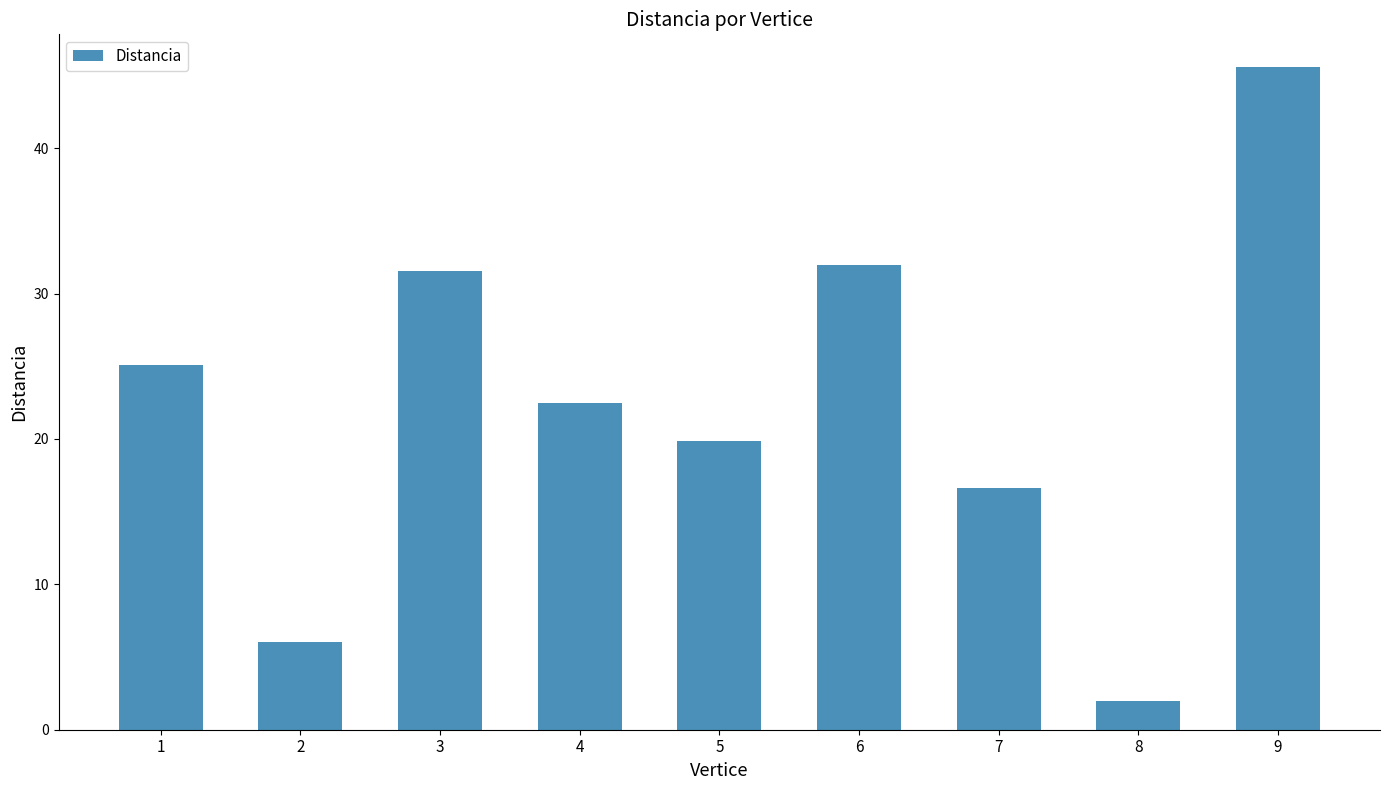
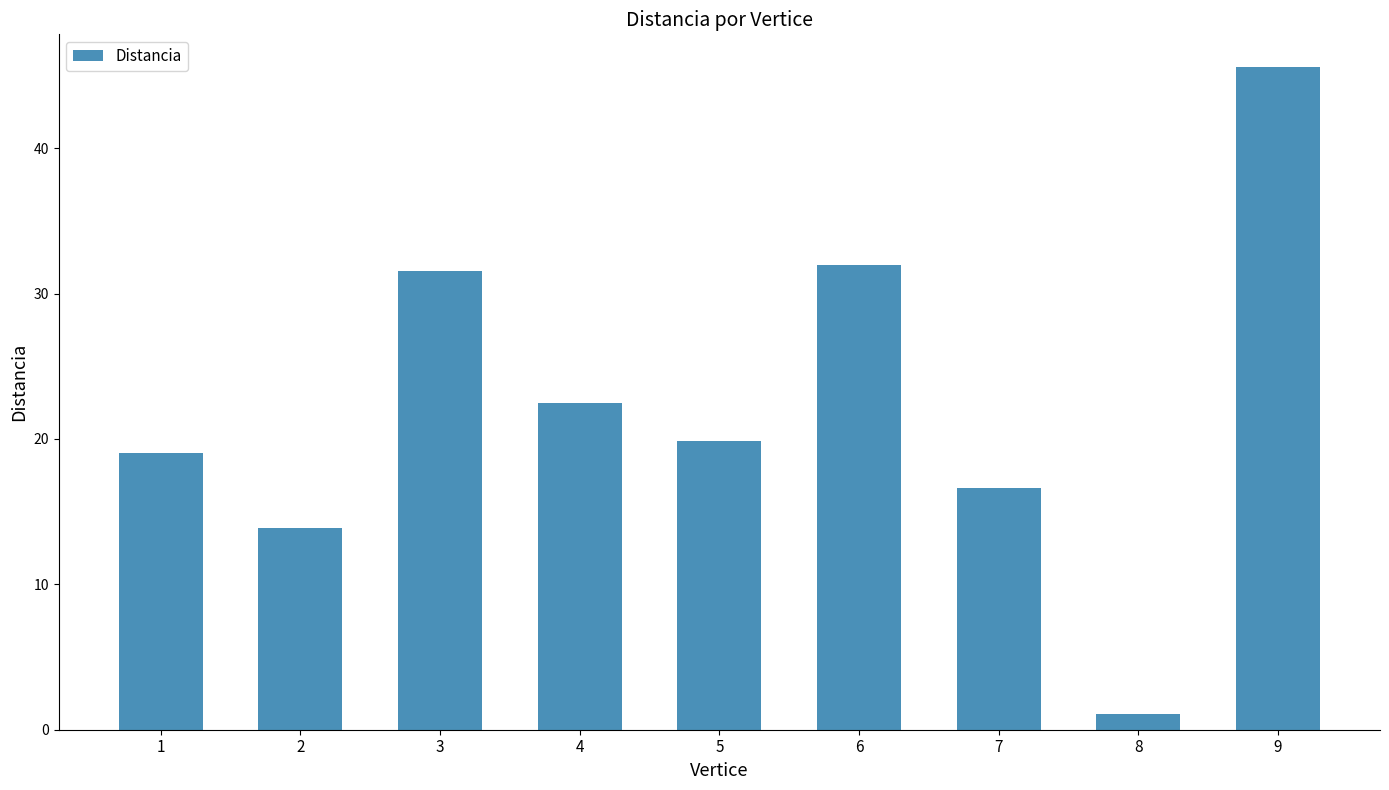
  {
-   "1": 25.1,
-   "2": 6.0,
+   "1": 19.0,
+   "2": 13.9,
    "3": 31.6,
    "4": 22.5,
    "5": 19.8,
    "6": 32.0,
    "7": 16.6,
-   "8": 2.0,
+   "8": 1.1,
    "9": 45.6
  }
